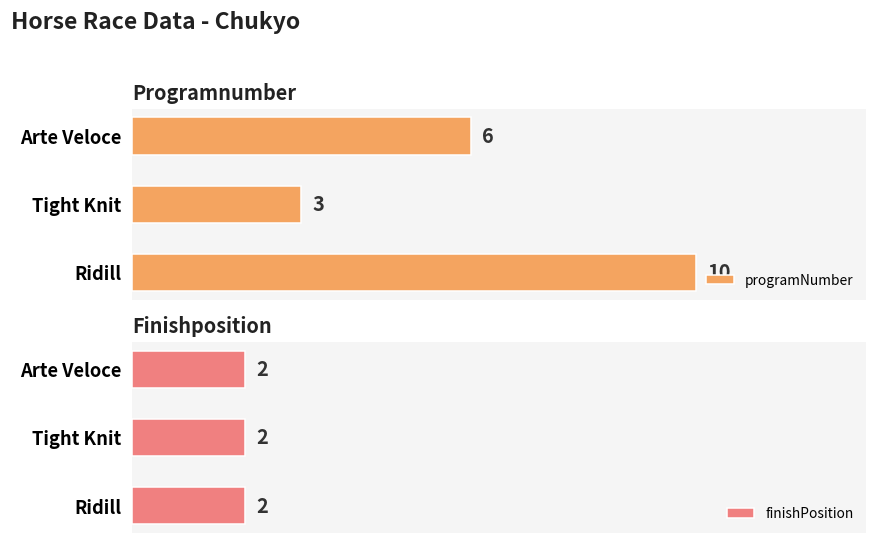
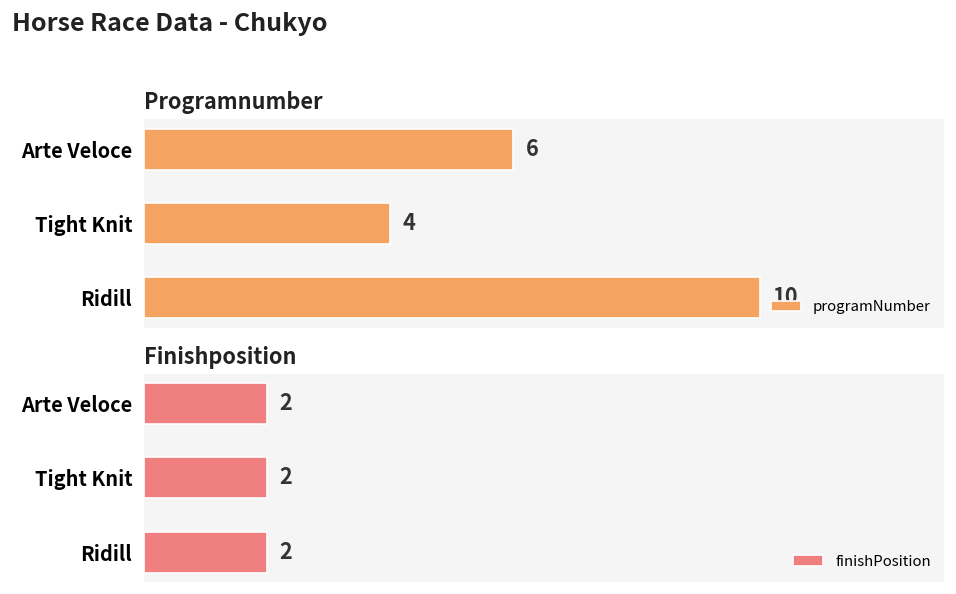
  {
    "Programnumber": {
      "Arte Veloce": 6,
-     "Tight Knit": 3,
+     "Tight Knit": 4,
      "Ridill": 10
    },
    "Finishposition": {
      "Arte Veloce": 2,
      "Tight Knit": 2,
      "Ridill": 2
    }
  }
